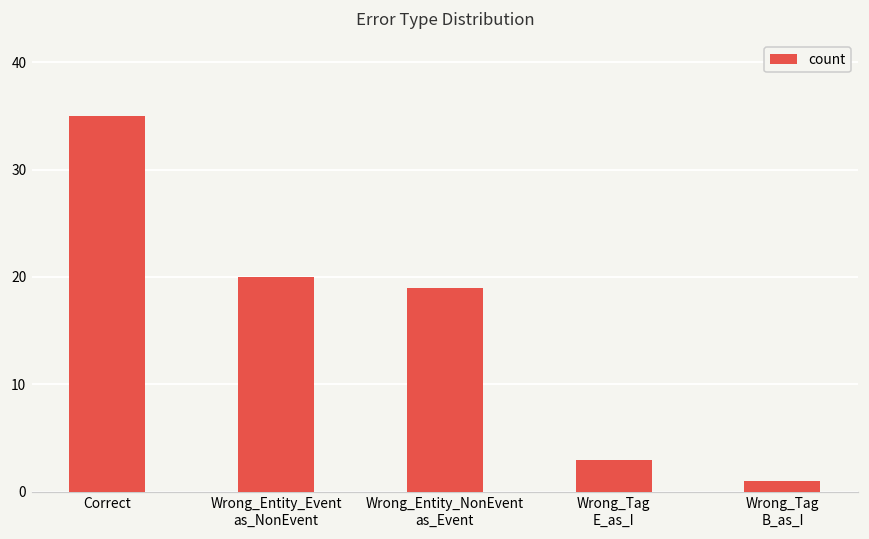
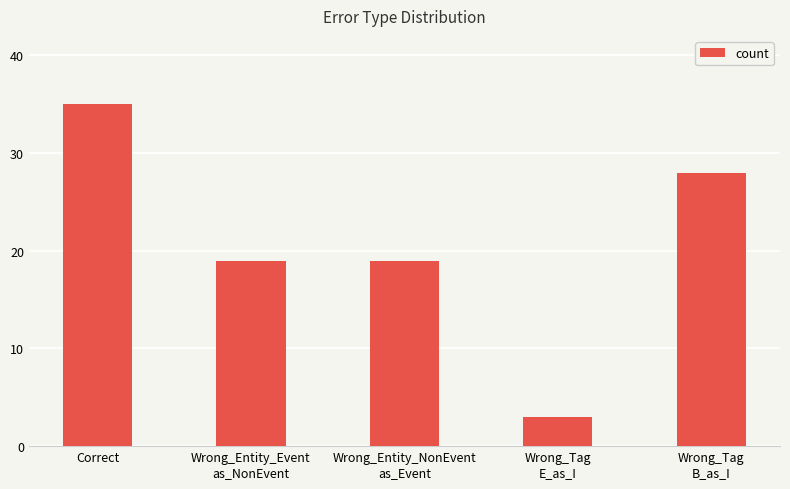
  {
    "Correct": 35,
-   "Wrong_Entity_Event as_NonEvent": 20,
+   "Wrong_Entity_Event as_NonEvent": 19,
    "Wrong_Entity_NonEvent as_Event": 19,
    "Wrong_Tag E_as_I": 3,
-   "Wrong_Tag B_as_I": 1
+   "Wrong_Tag B_as_I": 28
  }
